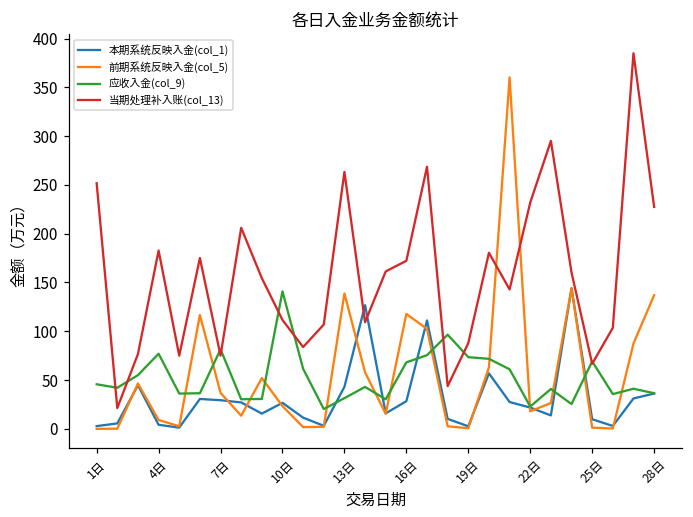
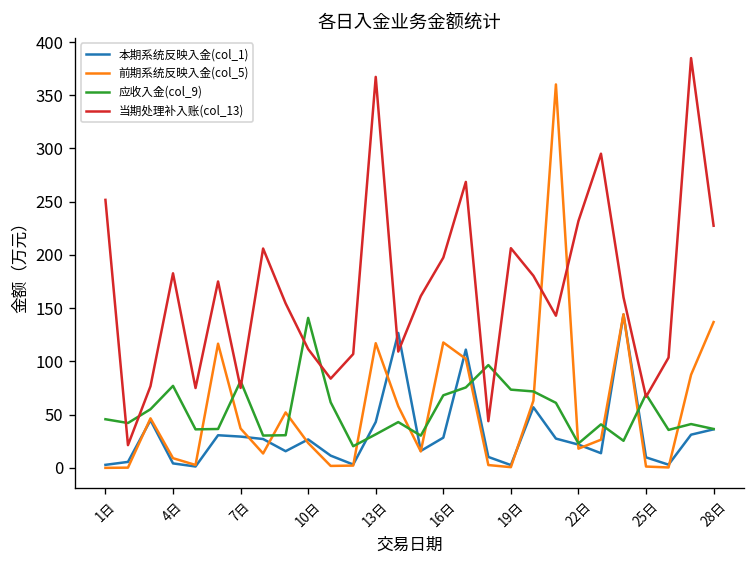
  {
    "本期系统反映入金(col_1)": {
      "4日": 0,
      "7日": 30,
      "10日": 30,
      "13日": 40,
      "16日": 30,
      "25日": 10
    },
    "前期系统反映入金(col_5)": {
      "4日": 10,
      "7日": 40,
      "10日": 20,
-     "13日": 140,
+     "13日": 120,
      "16日": 120,
      "22日": 20,
      "25日": 0,
      "28日": 140
    },
    "应收入金(col_9)": {
      "1日": 50,
      "4日": 80,
      "7日": 80,
      "10日": 140,
      "13日": 30,
      "16日": 70,
      "19日": 70
    },
    "当期处理补入账(col_13)": {
      "1日": 250,
      "4日": 180,
      "7日": 80,
      "10日": 110,
-     "13日": 260,
-     "16日": 170,
-     "19日": 90,
+     "13日": 370,
+     "16日": 200,
+     "19日": 210,
      "22日": 230,
      "28日": 230
    }
  }
